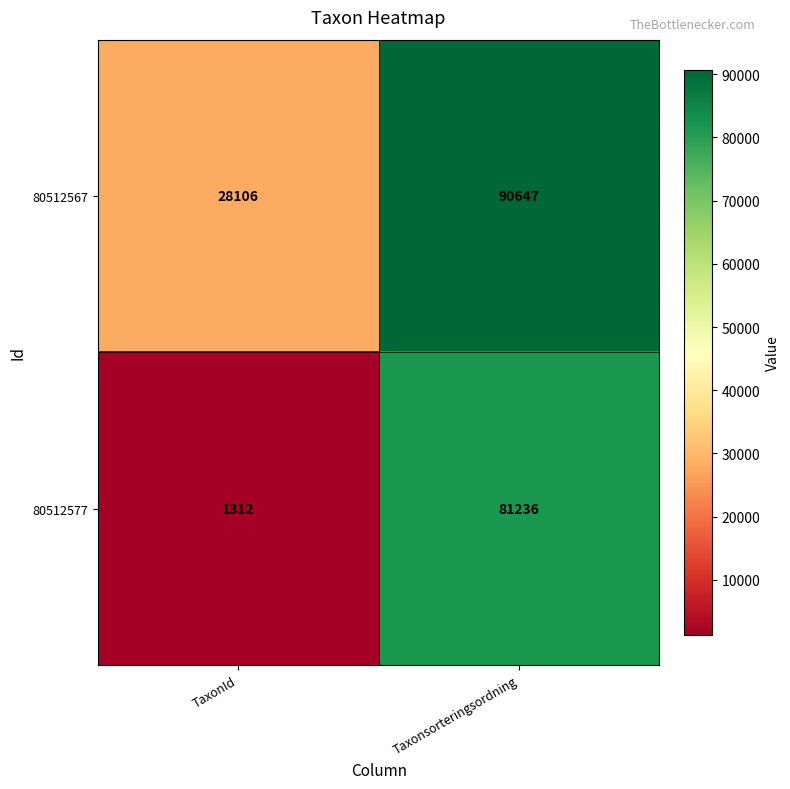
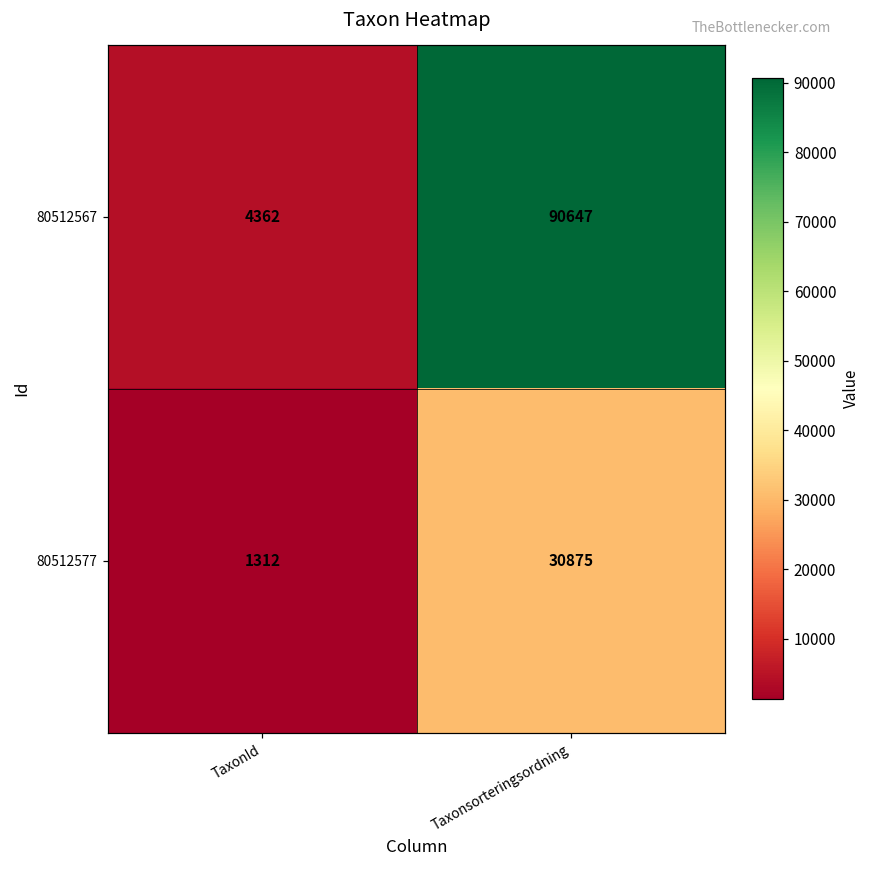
  {
    "80512567": {
-     "TaxonId": 28106,
+     "TaxonId": 4362,
      "Taxonsorteringsordning": 90647
    },
    "80512577": {
      "TaxonId": 1312,
-     "Taxonsorteringsordning": 81236
+     "Taxonsorteringsordning": 30875
    }
  }
